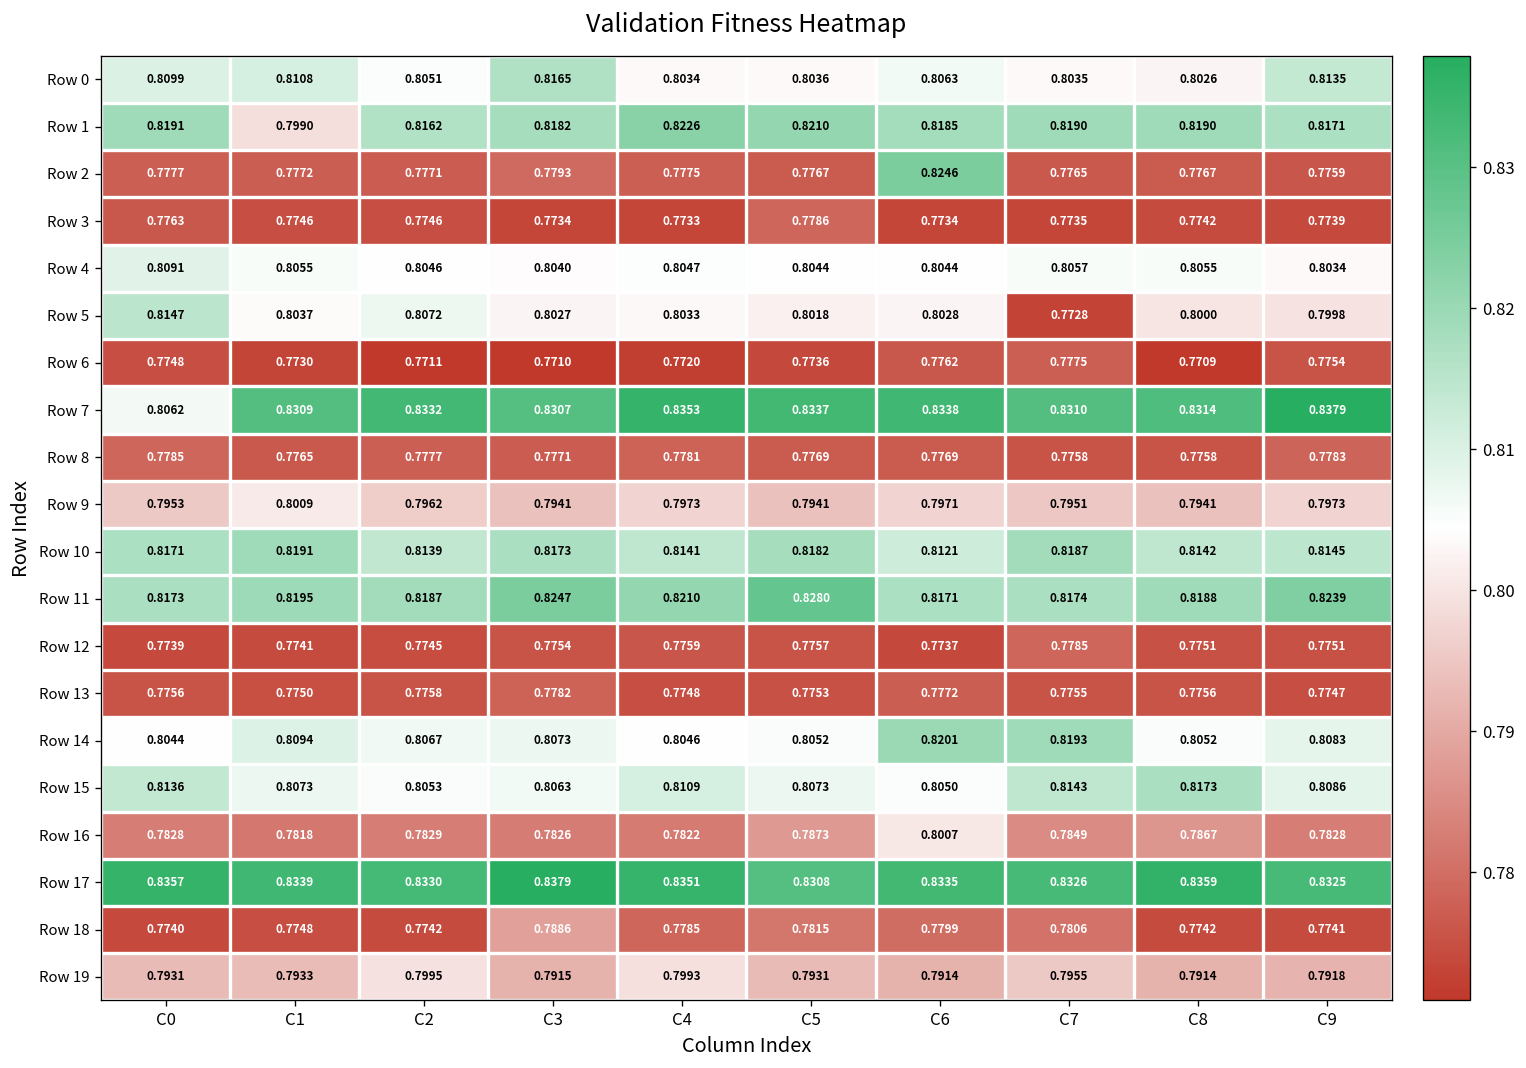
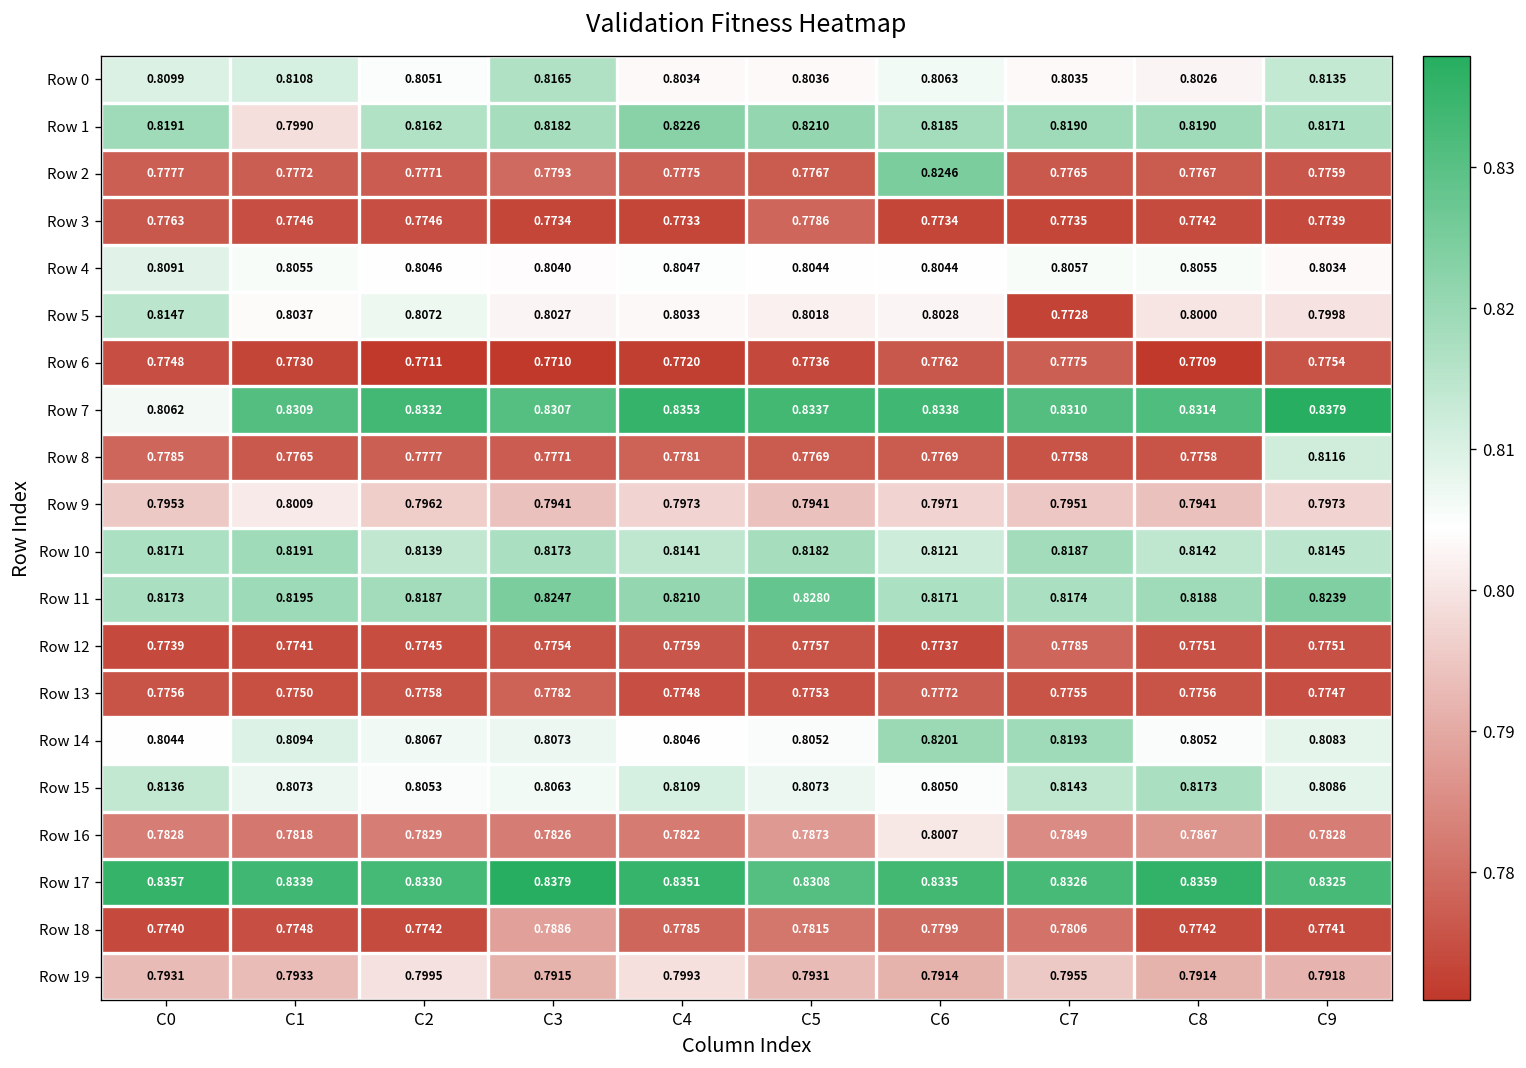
  {
    "Row 0": {
      "C0": 0.8099,
      "C1": 0.8108,
      "C2": 0.8051,
      "C3": 0.8165,
      "C4": 0.8034,
      "C5": 0.8036,
      "C6": 0.8063,
      "C7": 0.8035,
      "C8": 0.8026,
      "C9": 0.8135
    },
    "Row 1": {
      "C0": 0.8191,
      "C1": 0.7990,
      "C2": 0.8162,
      "C3": 0.8182,
      "C4": 0.8226,
      "C5": 0.8210,
      "C6": 0.8185,
      "C7": 0.8190,
      "C8": 0.8190,
      "C9": 0.8171
    },
    "Row 2": {
      "C0": 0.7777,
      "C1": 0.7772,
      "C2": 0.7771,
      "C3": 0.7793,
      "C4": 0.7775,
      "C5": 0.7767,
      "C6": 0.8246,
      "C7": 0.7765,
      "C8": 0.7767,
      "C9": 0.7759
    },
    "Row 3": {
      "C0": 0.7763,
      "C1": 0.7746,
      "C2": 0.7746,
      "C3": 0.7734,
      "C4": 0.7733,
      "C5": 0.7786,
      "C6": 0.7734,
      "C7": 0.7735,
      "C8": 0.7742,
      "C9": 0.7739
    },
    "Row 4": {
      "C0": 0.8091,
      "C1": 0.8055,
      "C2": 0.8046,
      "C3": 0.8040,
      "C4": 0.8047,
      "C5": 0.8044,
      "C6": 0.8044,
      "C7": 0.8057,
      "C8": 0.8055,
      "C9": 0.8034
    },
    "Row 5": {
      "C0": 0.8147,
      "C1": 0.8037,
      "C2": 0.8072,
      "C3": 0.8027,
      "C4": 0.8033,
      "C5": 0.8018,
      "C6": 0.8028,
      "C7": 0.7728,
      "C8": 0.8000,
      "C9": 0.7998
    },
    "Row 6": {
      "C0": 0.7748,
      "C1": 0.7730,
      "C2": 0.7711,
      "C3": 0.7710,
      "C4": 0.7720,
      "C5": 0.7736,
      "C6": 0.7762,
      "C7": 0.7775,
      "C8": 0.7709,
      "C9": 0.7754
    },
    "Row 7": {
      "C0": 0.8062,
      "C1": 0.8309,
      "C2": 0.8332,
      "C3": 0.8307,
      "C4": 0.8353,
      "C5": 0.8337,
      "C6": 0.8338,
      "C7": 0.8310,
      "C8": 0.8314,
      "C9": 0.8379
    },
    "Row 8": {
      "C0": 0.7785,
      "C1": 0.7765,
      "C2": 0.7777,
      "C3": 0.7771,
      "C4": 0.7781,
      "C5": 0.7769,
      "C6": 0.7769,
      "C7": 0.7758,
      "C8": 0.7758,
-     "C9": 0.7783
+     "C9": 0.8116
    },
    "Row 9": {
      "C0": 0.7953,
      "C1": 0.8009,
      "C2": 0.7962,
      "C3": 0.7941,
      "C4": 0.7973,
      "C5": 0.7941,
      "C6": 0.7971,
      "C7": 0.7951,
      "C8": 0.7941,
      "C9": 0.7973
    },
    "Row 10": {
      "C0": 0.8171,
      "C1": 0.8191,
      "C2": 0.8139,
      "C3": 0.8173,
      "C4": 0.8141,
      "C5": 0.8182,
      "C6": 0.8121,
      "C7": 0.8187,
      "C8": 0.8142,
      "C9": 0.8145
    },
    "Row 11": {
      "C0": 0.8173,
      "C1": 0.8195,
      "C2": 0.8187,
      "C3": 0.8247,
      "C4": 0.8210,
      "C5": 0.8280,
      "C6": 0.8171,
      "C7": 0.8174,
      "C8": 0.8188,
      "C9": 0.8239
    },
    "Row 12": {
      "C0": 0.7739,
      "C1": 0.7741,
      "C2": 0.7745,
      "C3": 0.7754,
      "C4": 0.7759,
      "C5": 0.7757,
      "C6": 0.7737,
      "C7": 0.7785,
      "C8": 0.7751,
      "C9": 0.7751
    },
    "Row 13": {
      "C0": 0.7756,
      "C1": 0.7750,
      "C2": 0.7758,
      "C3": 0.7782,
      "C4": 0.7748,
      "C5": 0.7753,
      "C6": 0.7772,
      "C7": 0.7755,
      "C8": 0.7756,
      "C9": 0.7747
    },
    "Row 14": {
      "C0": 0.8044,
      "C1": 0.8094,
      "C2": 0.8067,
      "C3": 0.8073,
      "C4": 0.8046,
      "C5": 0.8052,
      "C6": 0.8201,
      "C7": 0.8193,
      "C8": 0.8052,
      "C9": 0.8083
    },
    "Row 15": {
      "C0": 0.8136,
      "C1": 0.8073,
      "C2": 0.8053,
      "C3": 0.8063,
      "C4": 0.8109,
      "C5": 0.8073,
      "C6": 0.8050,
      "C7": 0.8143,
      "C8": 0.8173,
      "C9": 0.8086
    },
    "Row 16": {
      "C0": 0.7828,
      "C1": 0.7818,
      "C2": 0.7829,
      "C3": 0.7826,
      "C4": 0.7822,
      "C5": 0.7873,
      "C6": 0.8007,
      "C7": 0.7849,
      "C8": 0.7867,
      "C9": 0.7828
    },
    "Row 17": {
      "C0": 0.8357,
      "C1": 0.8339,
      "C2": 0.8330,
      "C3": 0.8379,
      "C4": 0.8351,
      "C5": 0.8308,
      "C6": 0.8335,
      "C7": 0.8326,
      "C8": 0.8359,
      "C9": 0.8325
    },
    "Row 18": {
      "C0": 0.7740,
      "C1": 0.7748,
      "C2": 0.7742,
      "C3": 0.7886,
      "C4": 0.7785,
      "C5": 0.7815,
      "C6": 0.7799,
      "C7": 0.7806,
      "C8": 0.7742,
      "C9": 0.7741
    },
    "Row 19": {
      "C0": 0.7931,
      "C1": 0.7933,
      "C2": 0.7995,
      "C3": 0.7915,
      "C4": 0.7993,
      "C5": 0.7931,
      "C6": 0.7914,
      "C7": 0.7955,
      "C8": 0.7914,
      "C9": 0.7918
    }
  }
